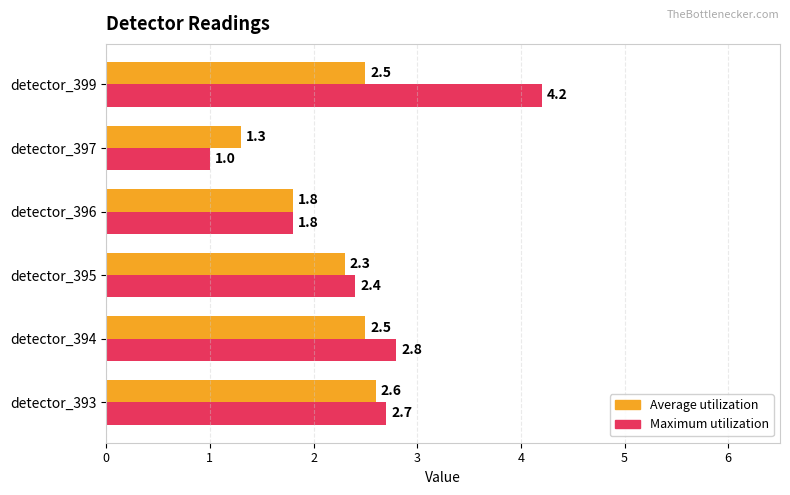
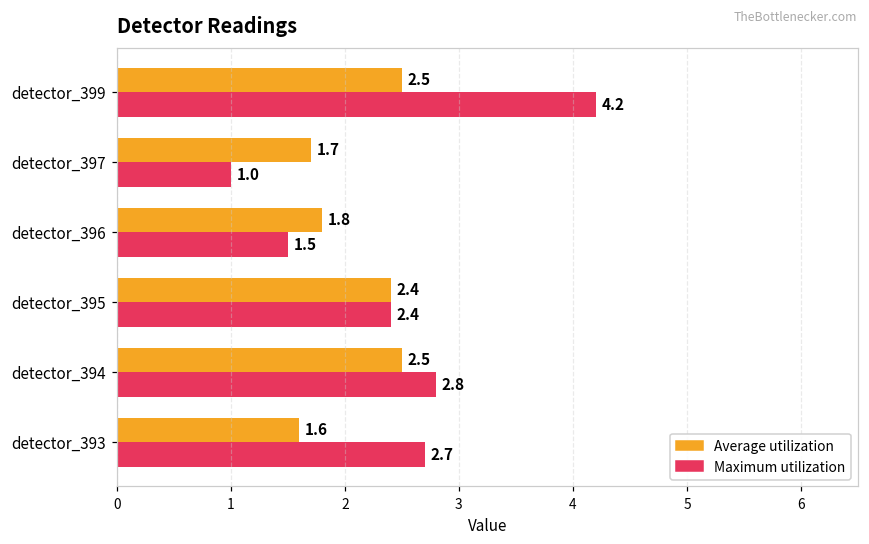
  {
    "Average utilization": {
      "detector_399": 2.5,
-     "detector_397": 1.3,
+     "detector_397": 1.7,
      "detector_396": 1.8,
-     "detector_395": 2.3,
+     "detector_395": 2.4,
      "detector_394": 2.5,
-     "detector_393": 2.6
+     "detector_393": 1.6
    },
    "Maximum utilization": {
      "detector_399": 4.2,
      "detector_397": 1.0,
-     "detector_396": 1.8,
+     "detector_396": 1.5,
      "detector_395": 2.4,
      "detector_394": 2.8,
      "detector_393": 2.7
    }
  }
